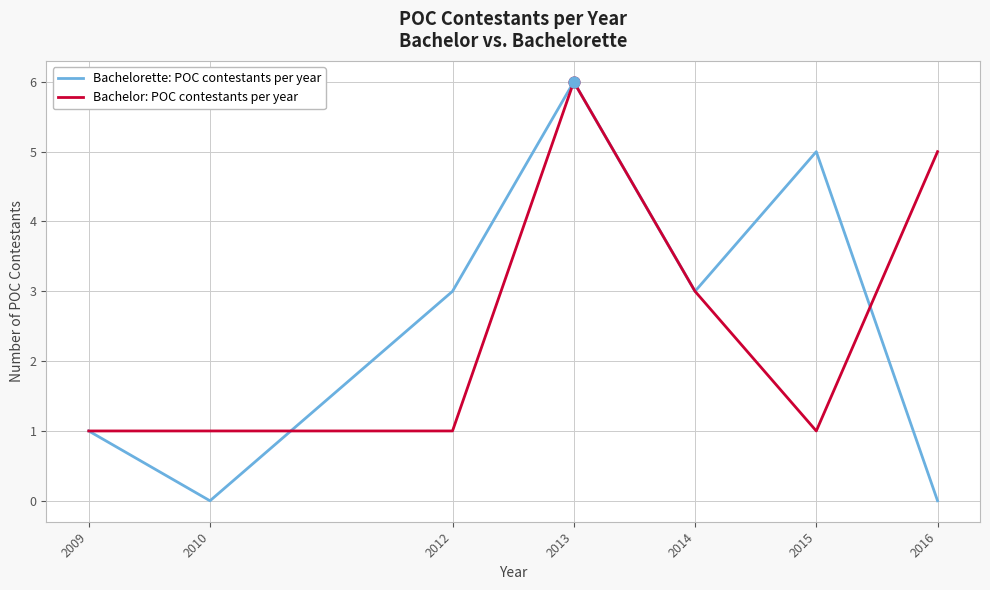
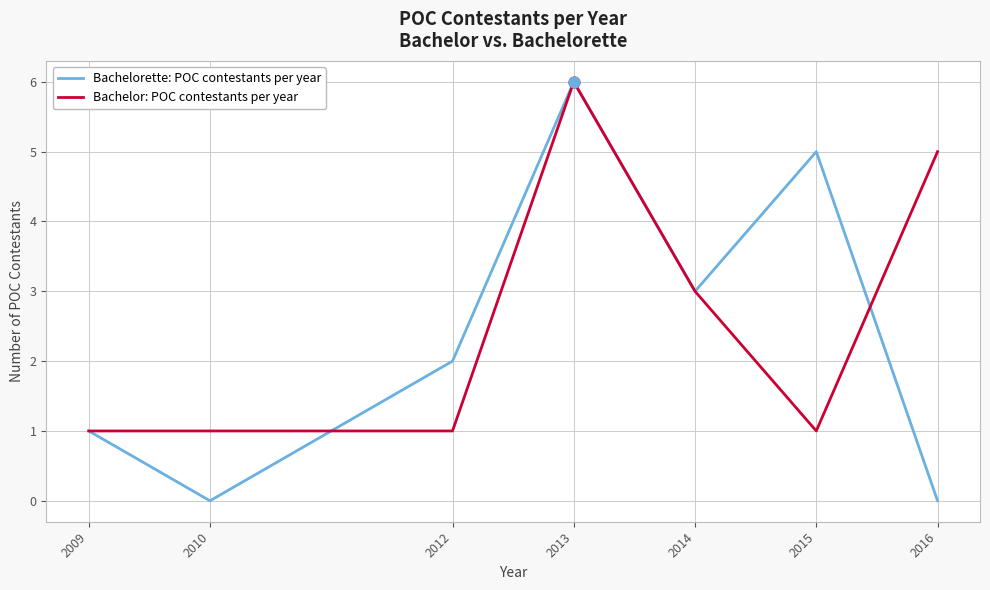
  {
    "Bachelorette: POC contestants per year": {
      "2010": 0,
-     "2012": 3,
+     "2012": 2,
      "2015": 5,
      "2016": 0
    }
  }
